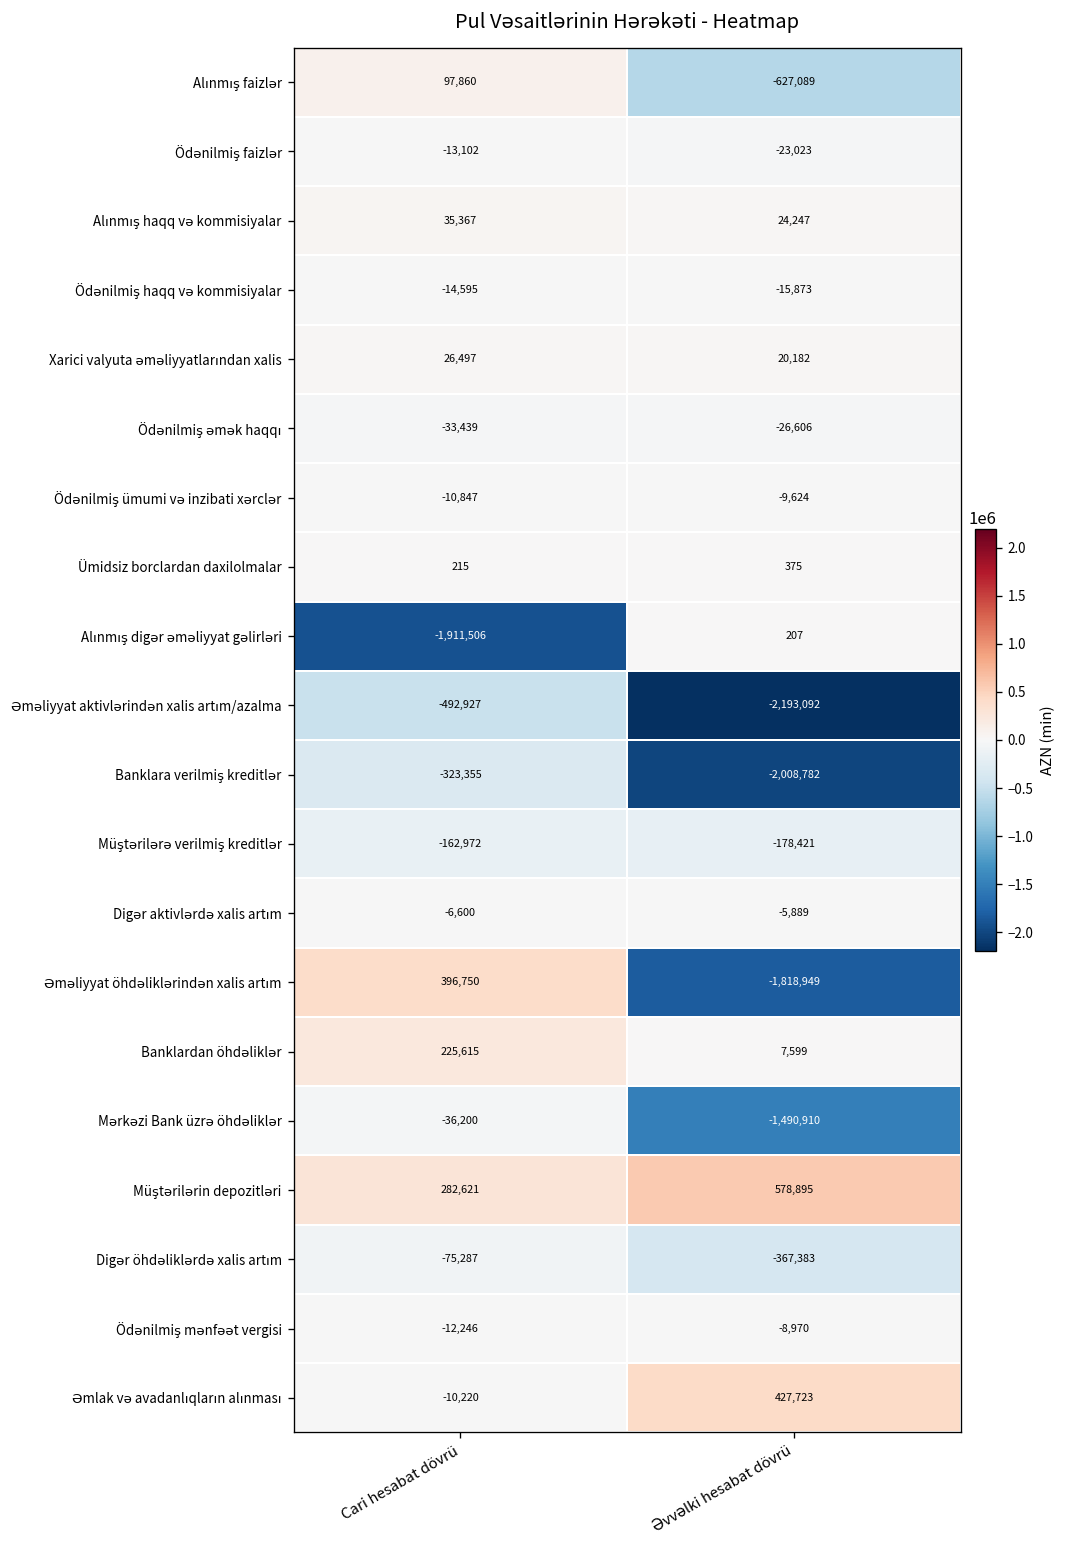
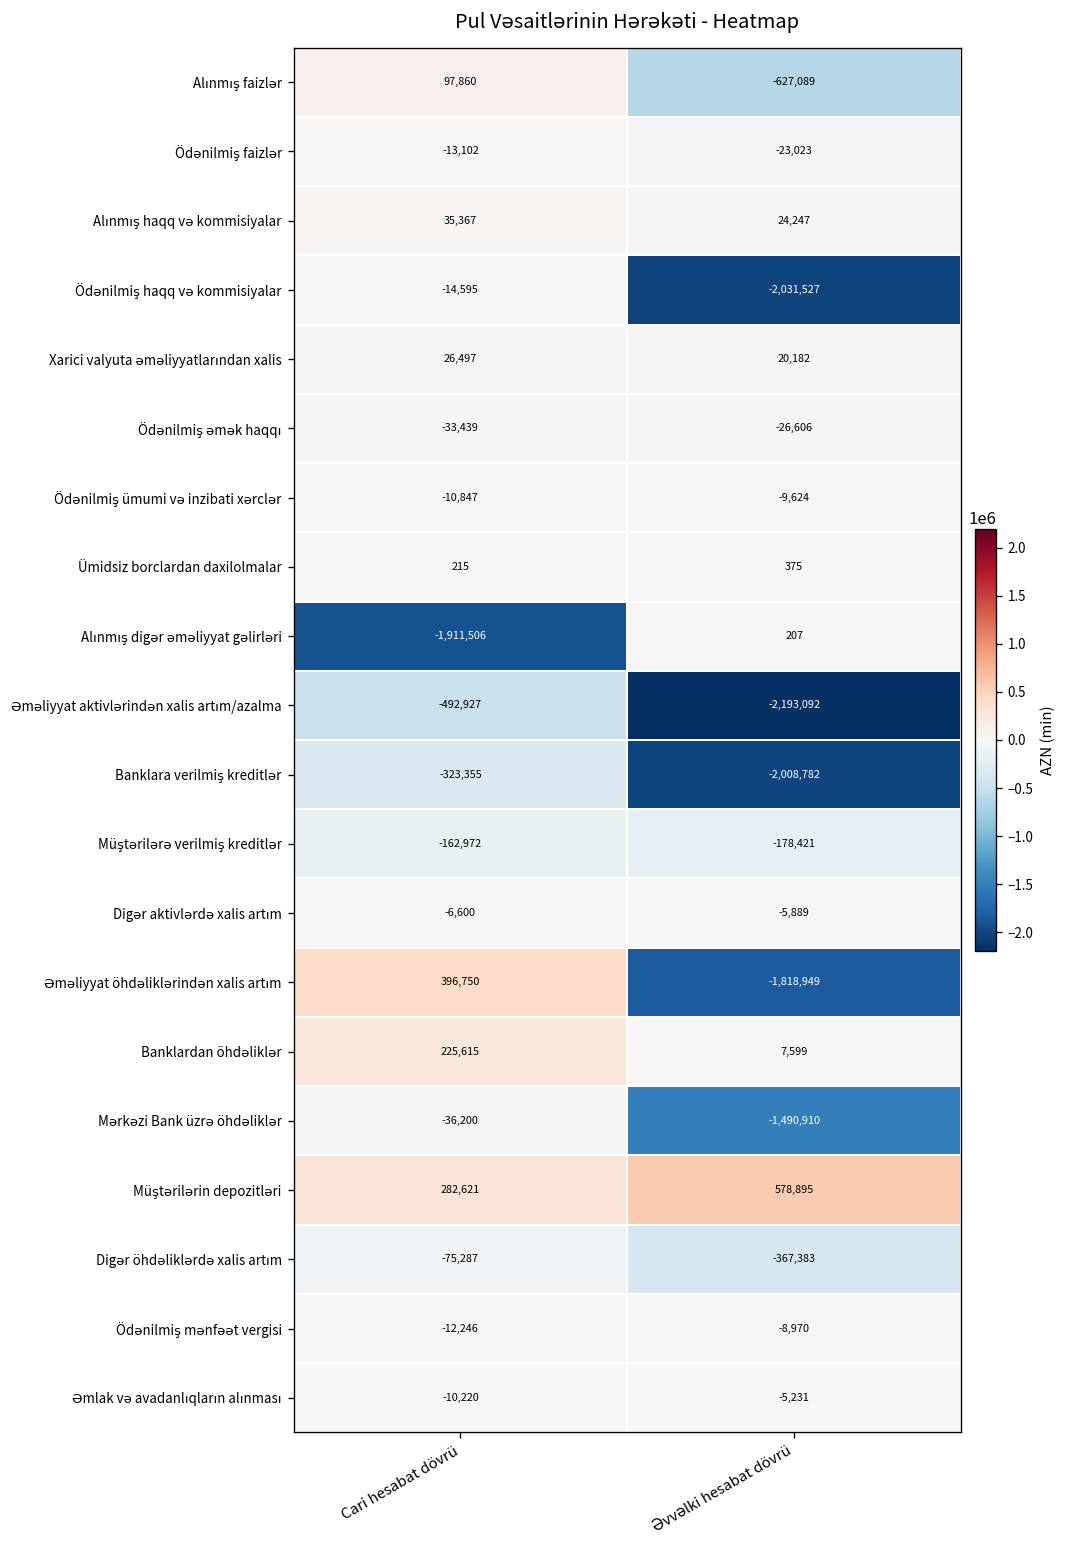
  {
    "Alınmış faizlər": {
      "Cari hesabat dövrü": "97,860",
      "Əvvəlki hesabat dövrü": "-627,089"
    },
    "Ödənilmiş faizlər": {
      "Cari hesabat dövrü": "-13,102",
      "Əvvəlki hesabat dövrü": "-23,023"
    },
    "Alınmış haqq və kommisiyalar": {
      "Cari hesabat dövrü": "35,367",
      "Əvvəlki hesabat dövrü": "24,247"
    },
    "Ödənilmiş haqq və kommisiyalar": {
      "Cari hesabat dövrü": "-14,595",
-     "Əvvəlki hesabat dövrü": "-15,873"
+     "Əvvəlki hesabat dövrü": "-2,031,527"
    },
    "Xarici valyuta əməliyyatlarından xalis": {
      "Cari hesabat dövrü": "26,497",
      "Əvvəlki hesabat dövrü": "20,182"
    },
    "Ödənilmiş əmək haqqı": {
      "Cari hesabat dövrü": "-33,439",
      "Əvvəlki hesabat dövrü": "-26,606"
    },
    "Ödənilmiş ümumi və inzibati xərclər": {
      "Cari hesabat dövrü": "-10,847",
      "Əvvəlki hesabat dövrü": "-9,624"
    },
    "Ümidsiz borclardan daxilolmalar": {
      "Cari hesabat dövrü": "215",
      "Əvvəlki hesabat dövrü": "375"
    },
    "Alınmış digər əməliyyat gəlirləri": {
      "Cari hesabat dövrü": "-1,911,506",
      "Əvvəlki hesabat dövrü": "207"
    },
    "Əməliyyat aktivlərindən xalis artım/azalma": {
      "Cari hesabat dövrü": "-492,927",
      "Əvvəlki hesabat dövrü": "-2,193,092"
    },
    "Banklara verilmiş kreditlər": {
      "Cari hesabat dövrü": "-323,355",
      "Əvvəlki hesabat dövrü": "-2,008,782"
    },
    "Müştərilərə verilmiş kreditlər": {
      "Cari hesabat dövrü": "-162,972",
      "Əvvəlki hesabat dövrü": "-178,421"
    },
    "Digər aktivlərdə xalis artım": {
      "Cari hesabat dövrü": "-6,600",
      "Əvvəlki hesabat dövrü": "-5,889"
    },
    "Əməliyyat öhdəliklərindən xalis artım": {
      "Cari hesabat dövrü": "396,750",
      "Əvvəlki hesabat dövrü": "-1,818,949"
    },
    "Banklardan öhdəliklər": {
      "Cari hesabat dövrü": "225,615",
      "Əvvəlki hesabat dövrü": "7,599"
    },
    "Mərkəzi Bank üzrə öhdəliklər": {
      "Cari hesabat dövrü": "-36,200",
      "Əvvəlki hesabat dövrü": "-1,490,910"
    },
    "Müştərilərin depozitləri": {
      "Cari hesabat dövrü": "282,621",
      "Əvvəlki hesabat dövrü": "578,895"
    },
    "Digər öhdəliklərdə xalis artım": {
      "Cari hesabat dövrü": "-75,287",
      "Əvvəlki hesabat dövrü": "-367,383"
    },
    "Ödənilmiş mənfəət vergisi": {
      "Cari hesabat dövrü": "-12,246",
      "Əvvəlki hesabat dövrü": "-8,970"
    },
    "Əmlak və avadanlıqların alınması": {
      "Cari hesabat dövrü": "-10,220",
-     "Əvvəlki hesabat dövrü": "427,723"
+     "Əvvəlki hesabat dövrü": "-5,231"
    }
  }
